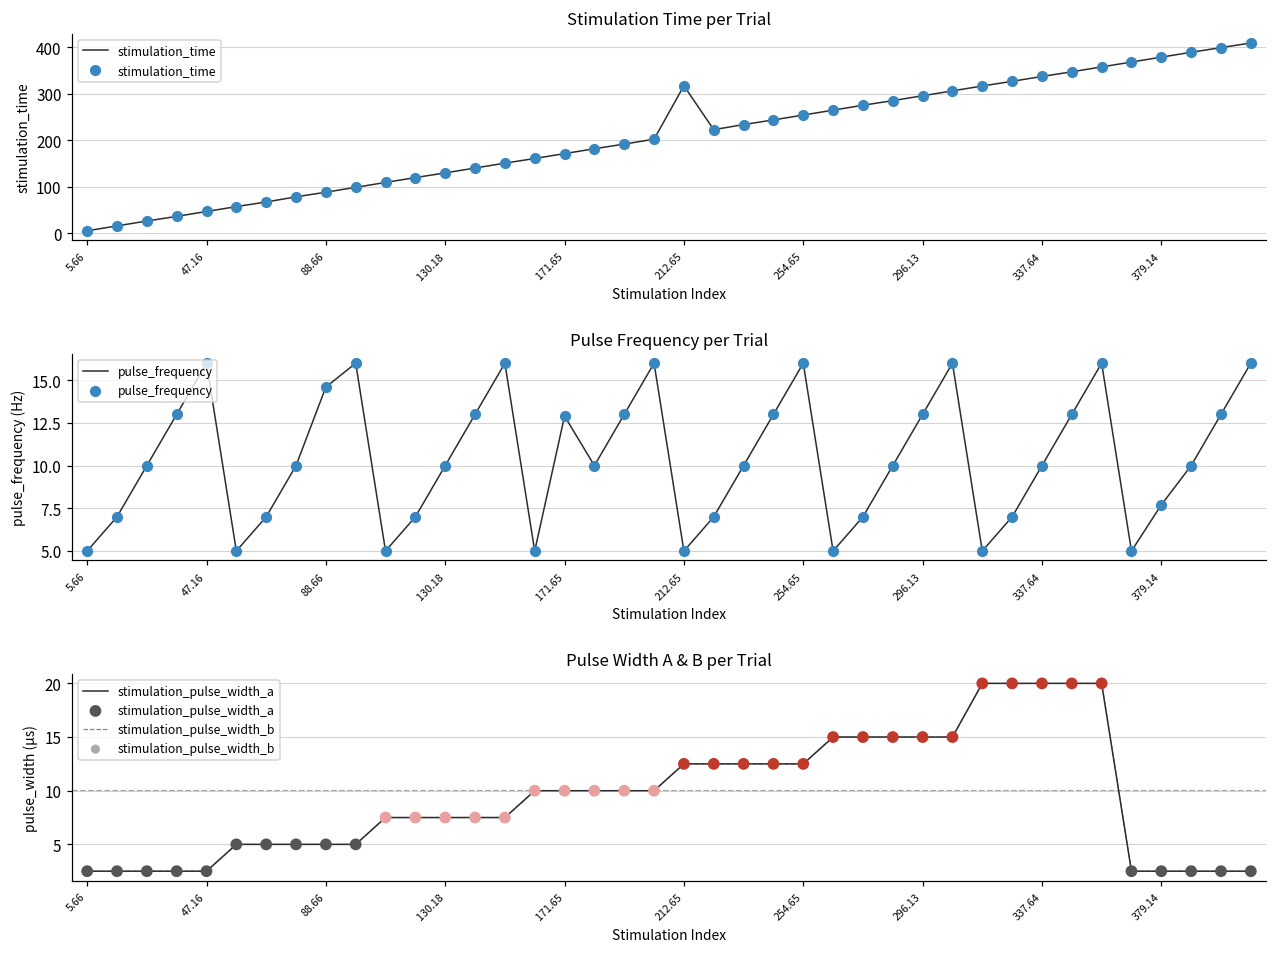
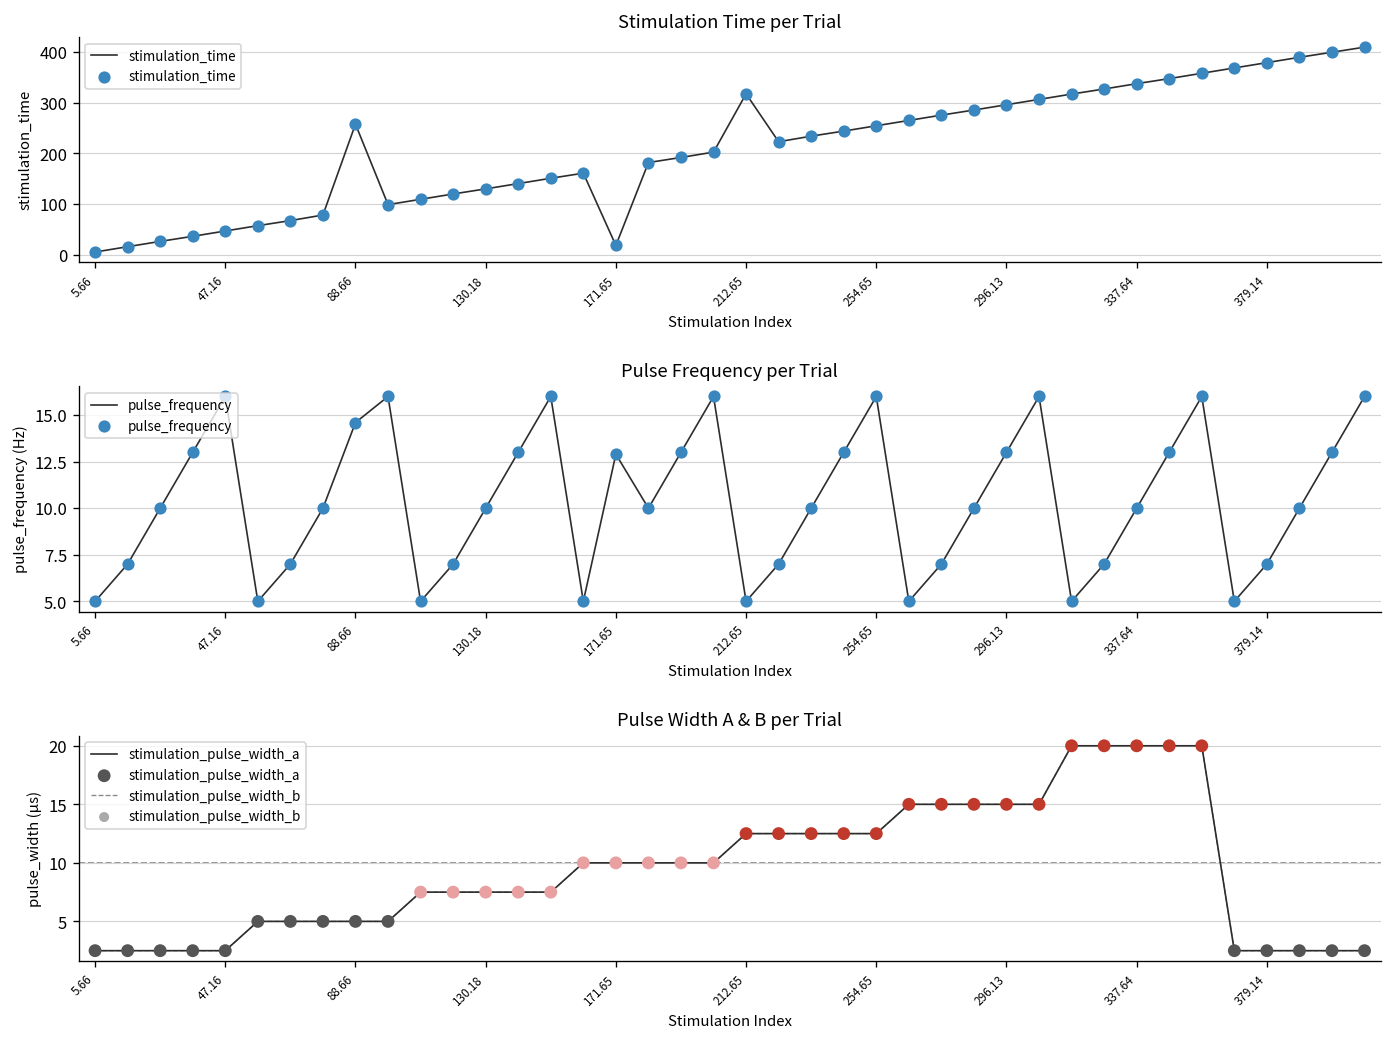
  {
    "Stimulation Time per Trial": {
      "5.66": 10,
      "47.16": 50,
-     "88.66": 90,
+     "88.66": 260,
      "130.18": 130,
-     "171.65": 170,
+     "171.65": 20,
      "212.65": 320,
      "254.65": 250,
      "296.13": 300,
      "337.64": 340,
      "379.14": 380
    },
    "Pulse Frequency per Trial": {
      "5.66": 5.0,
      "88.66": 14.6,
      "130.18": 10.0,
      "171.65": 12.9,
      "212.65": 5.0,
      "254.65": 16.0,
      "296.13": 13.0,
      "337.64": 10.0,
-     "379.14": 7.7
+     "379.14": 7.0
    },
    "Pulse Width A & B per Trial": {
      "5.66": 3,
      "47.16": 3,
      "88.66": 5,
      "130.18": 8,
      "171.65": 10,
      "212.65": 13,
      "254.65": 13,
      "296.13": 15,
      "337.64": 20,
      "379.14": 3
    }
  }
